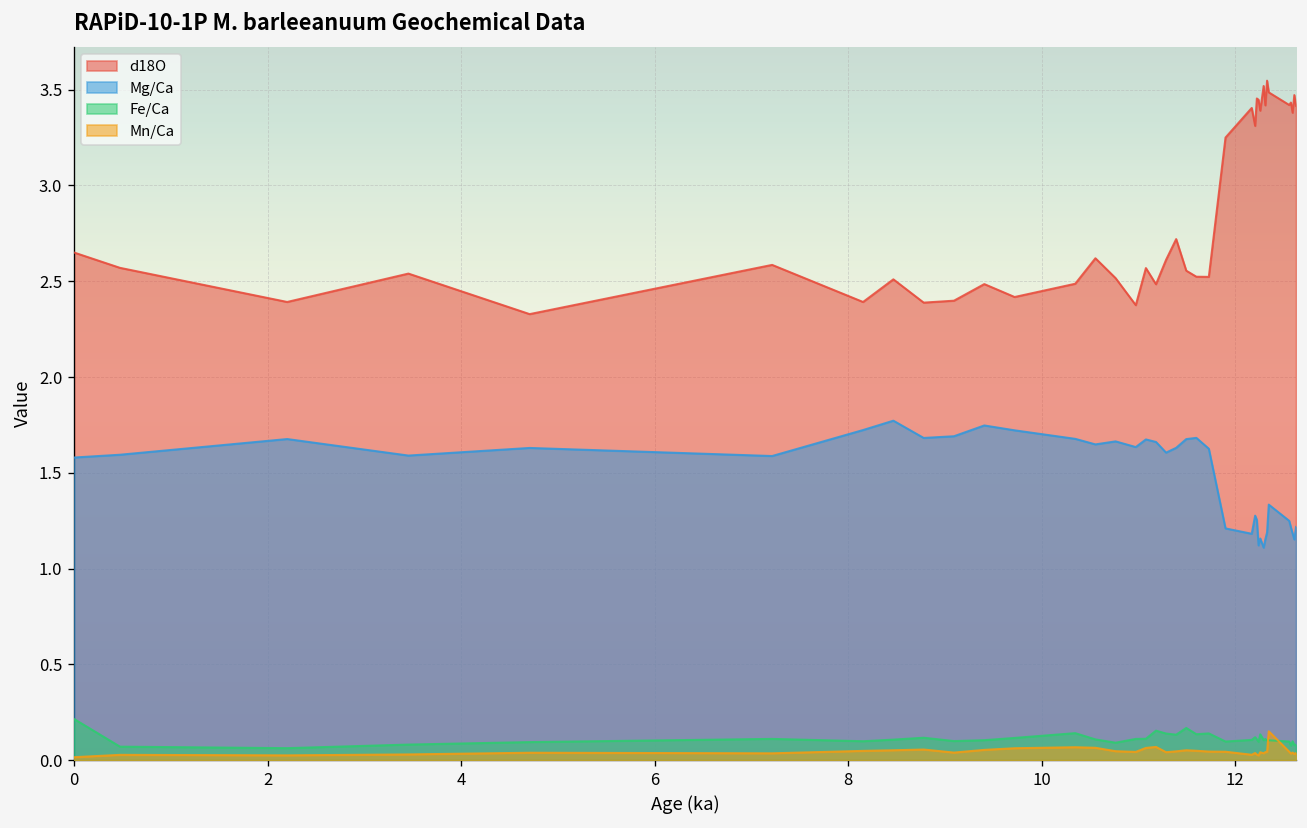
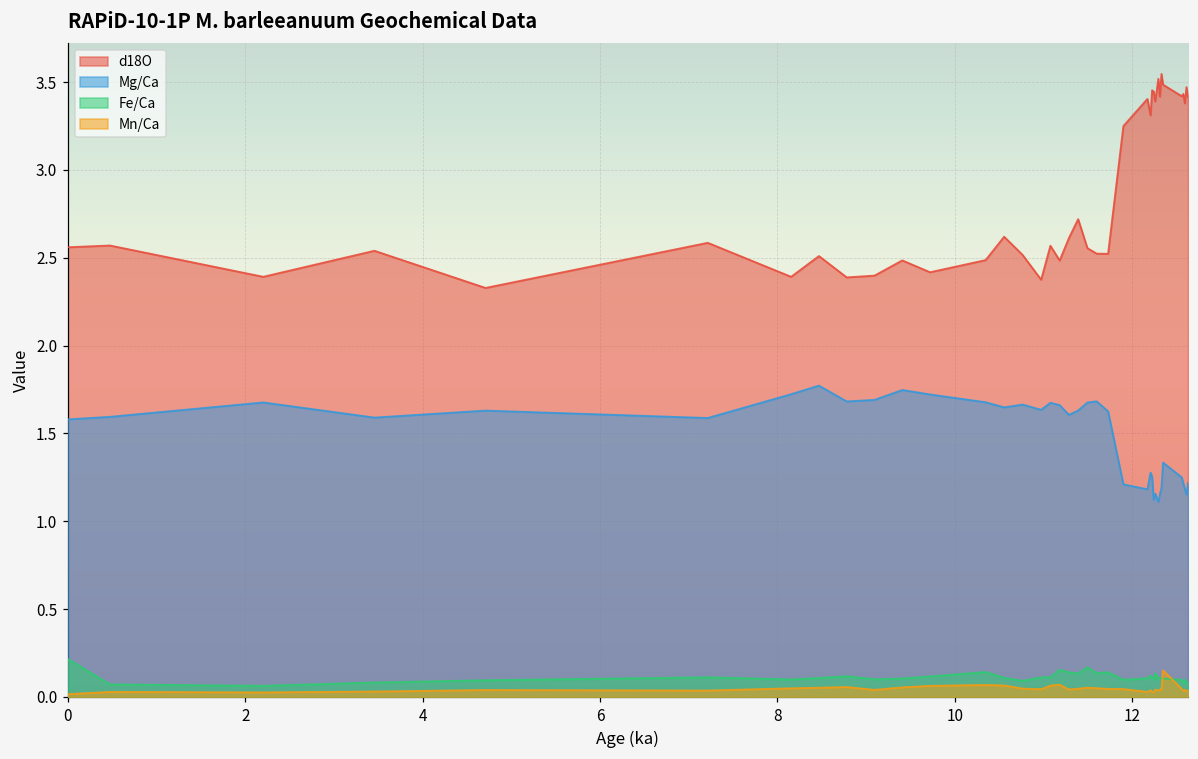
  {
    "d18O": {
-     "0": 2.65
+     "0": 2.56
    },
    "Mg/Ca": {
      "0": 1.58
    },
    "Fe/Ca": {
      "0": 0.22
    },
    "Mn/Ca": {
      "0": 0.02
    }
  }
